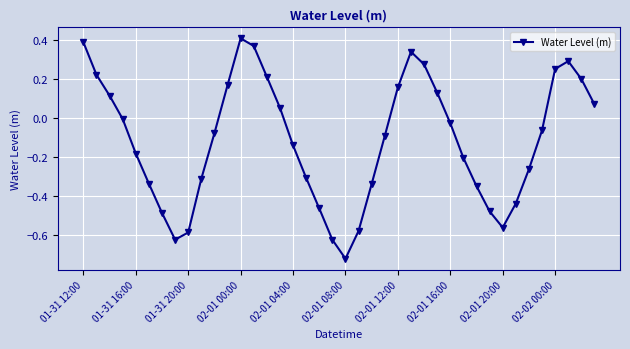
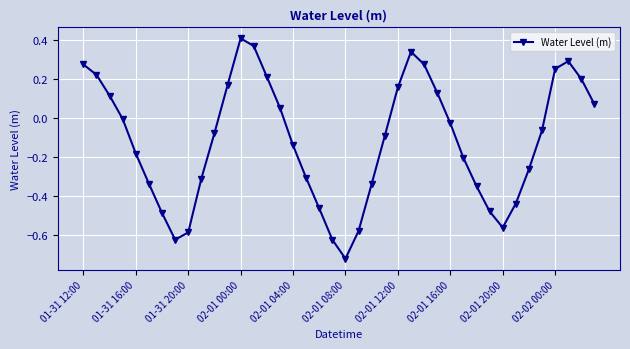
  {
-   "01-31 12:00": 0.39,
+   "01-31 12:00": 0.27,
    "01-31 16:00": -0.18,
    "01-31 20:00": -0.59,
    "02-01 00:00": 0.41,
    "02-01 04:00": -0.14,
    "02-01 08:00": -0.72,
    "02-01 12:00": 0.16,
    "02-01 16:00": -0.03,
    "02-01 20:00": -0.56,
    "02-02 00:00": 0.25
  }
